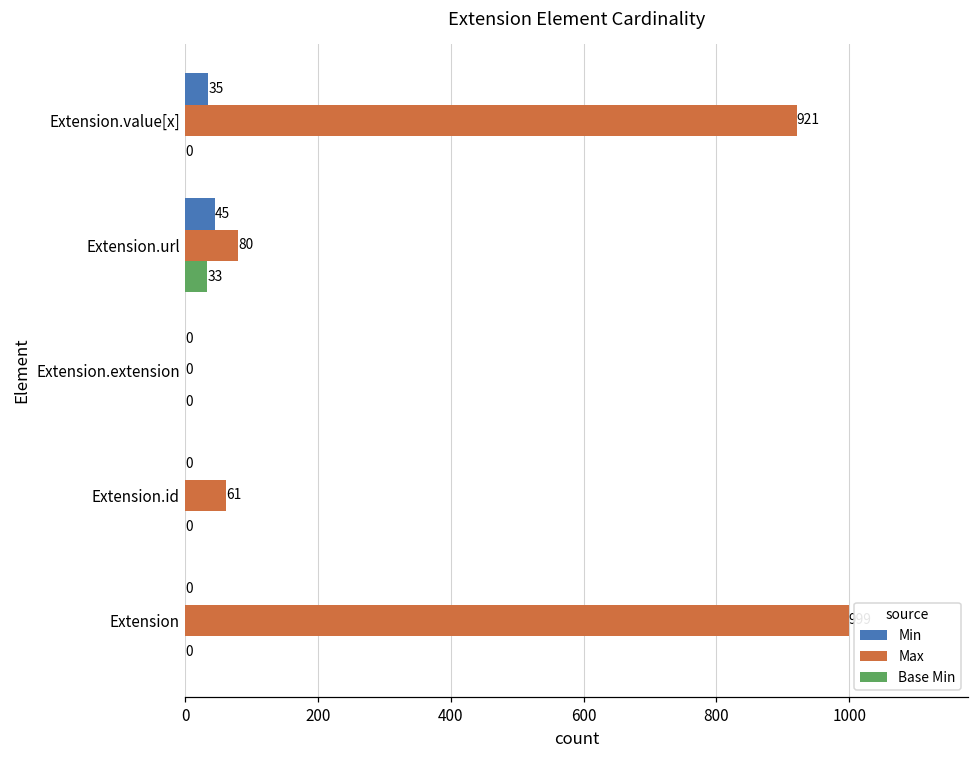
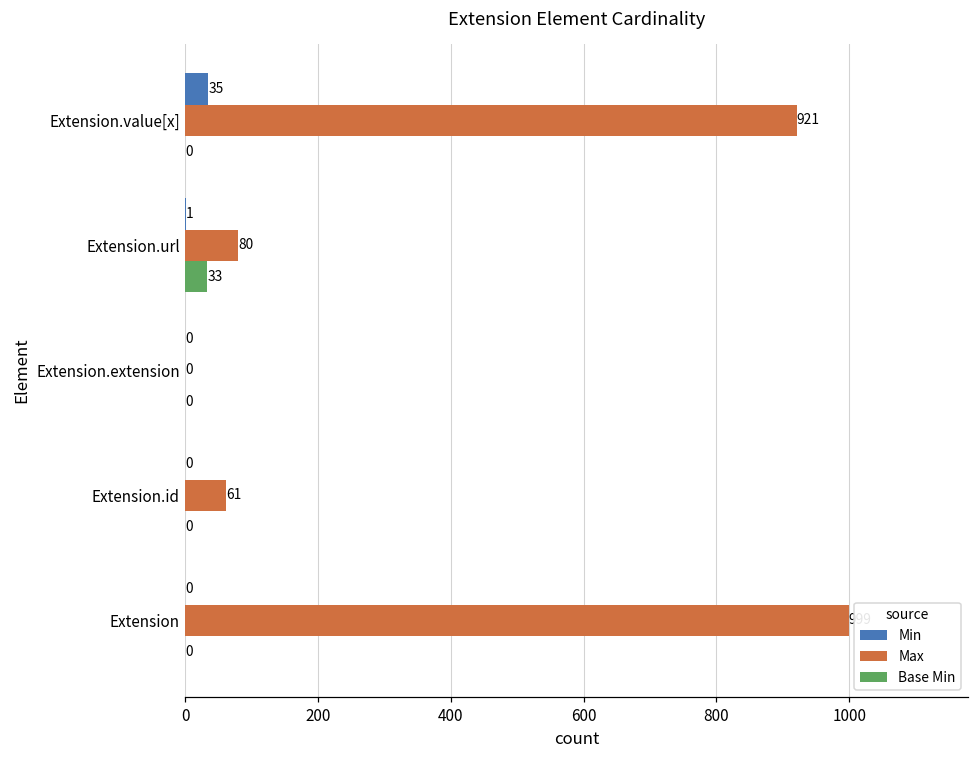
  {
    "Min": {
      "Extension.value[x]": 35,
-     "Extension.url": 45,
+     "Extension.url": 1,
      "Extension.extension": 0,
      "Extension.id": 0,
      "Extension": 0
    },
    "Max": {
      "Extension.value[x]": 921,
      "Extension.url": 80,
      "Extension.extension": 0,
      "Extension.id": 61
    },
    "Base Min": {
      "Extension.value[x]": 0,
      "Extension.url": 33,
      "Extension.extension": 0,
      "Extension.id": 0,
      "Extension": 0
    }
  }
